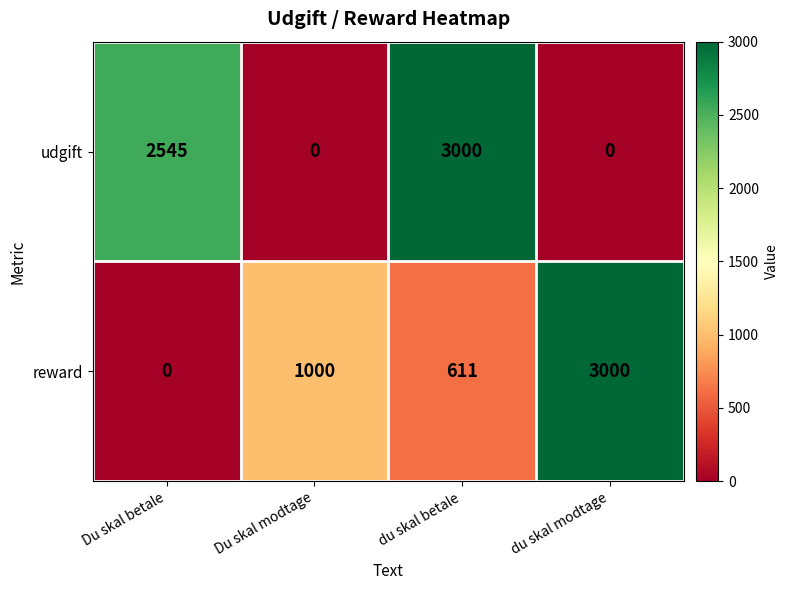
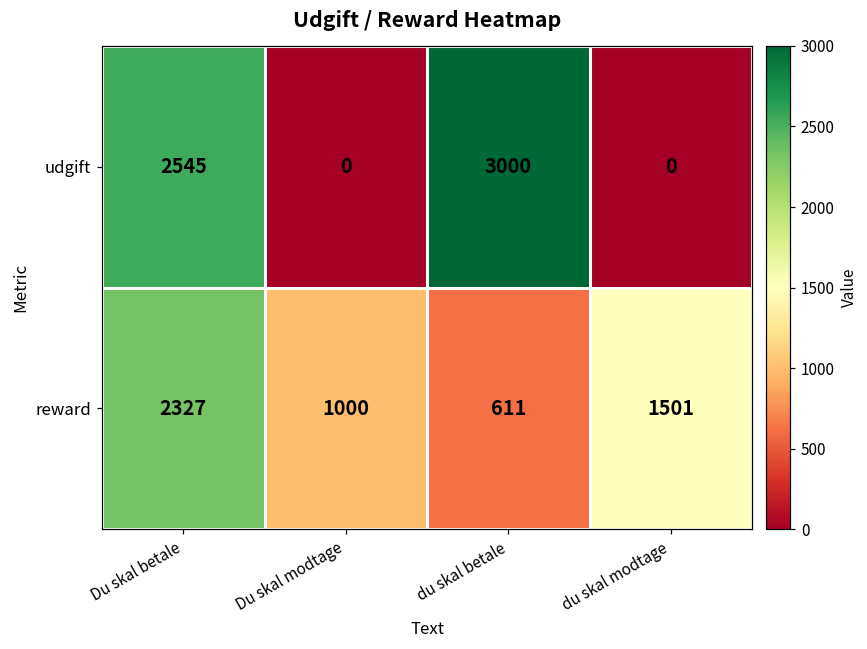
  {
    "udgift": {
      "Du skal betale": 2545,
      "Du skal modtage": 0,
      "du skal betale": 3000,
      "du skal modtage": 0
    },
    "reward": {
-     "Du skal betale": 0,
+     "Du skal betale": 2327,
      "Du skal modtage": 1000,
      "du skal betale": 611,
-     "du skal modtage": 3000
+     "du skal modtage": 1501
    }
  }
